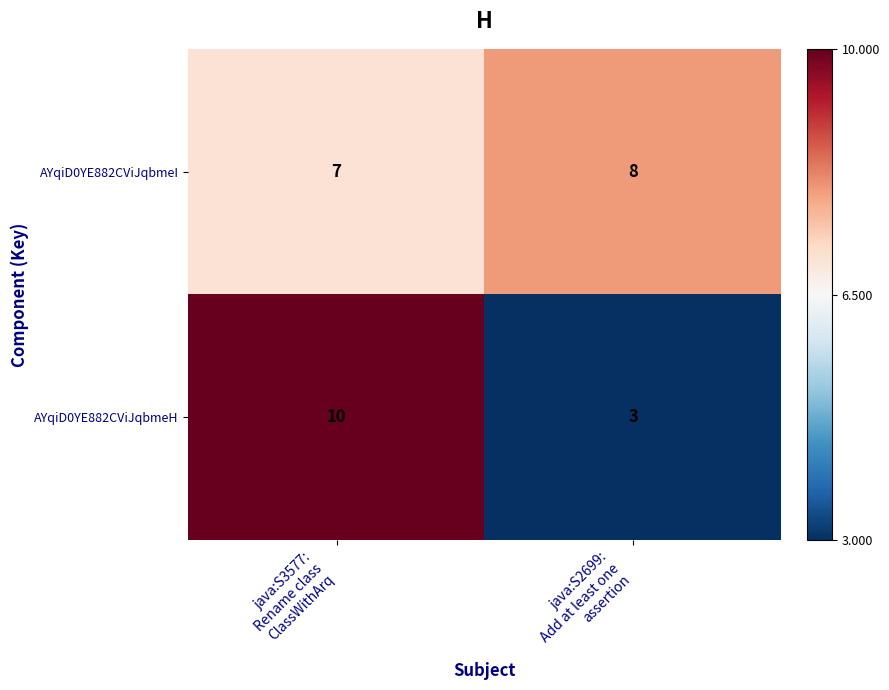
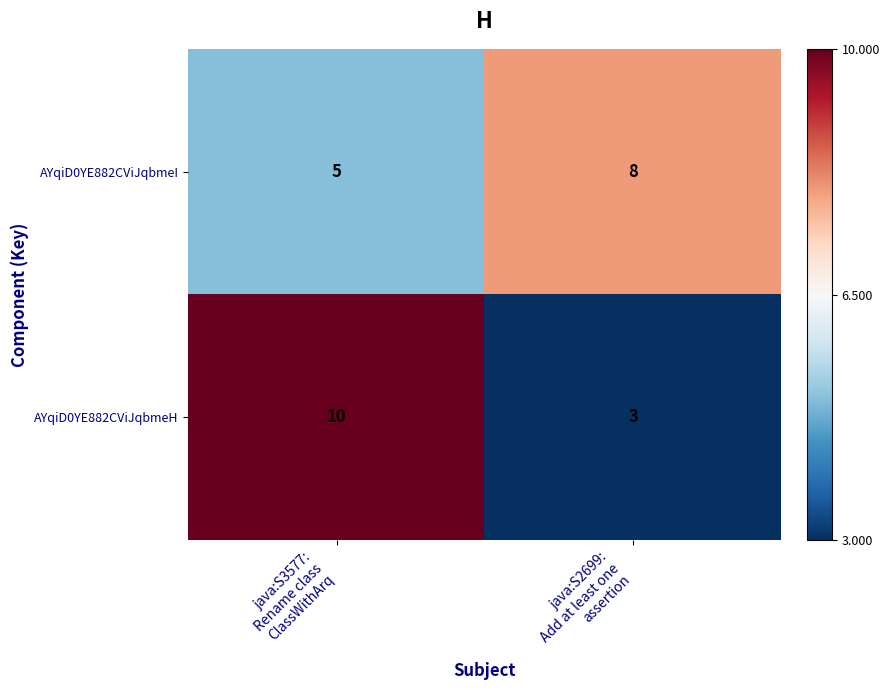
  {
    "AYqiD0YE882CViJqbmeI": {
-     "java:S3577: Rename class ClassWithArq": 7,
+     "java:S3577: Rename class ClassWithArq": 5,
      "java:S2699: Add at least one assertion": 8
    },
    "AYqiD0YE882CViJqbmeH": {
      "java:S3577: Rename class ClassWithArq": 10,
      "java:S2699: Add at least one assertion": 3
    }
  }
